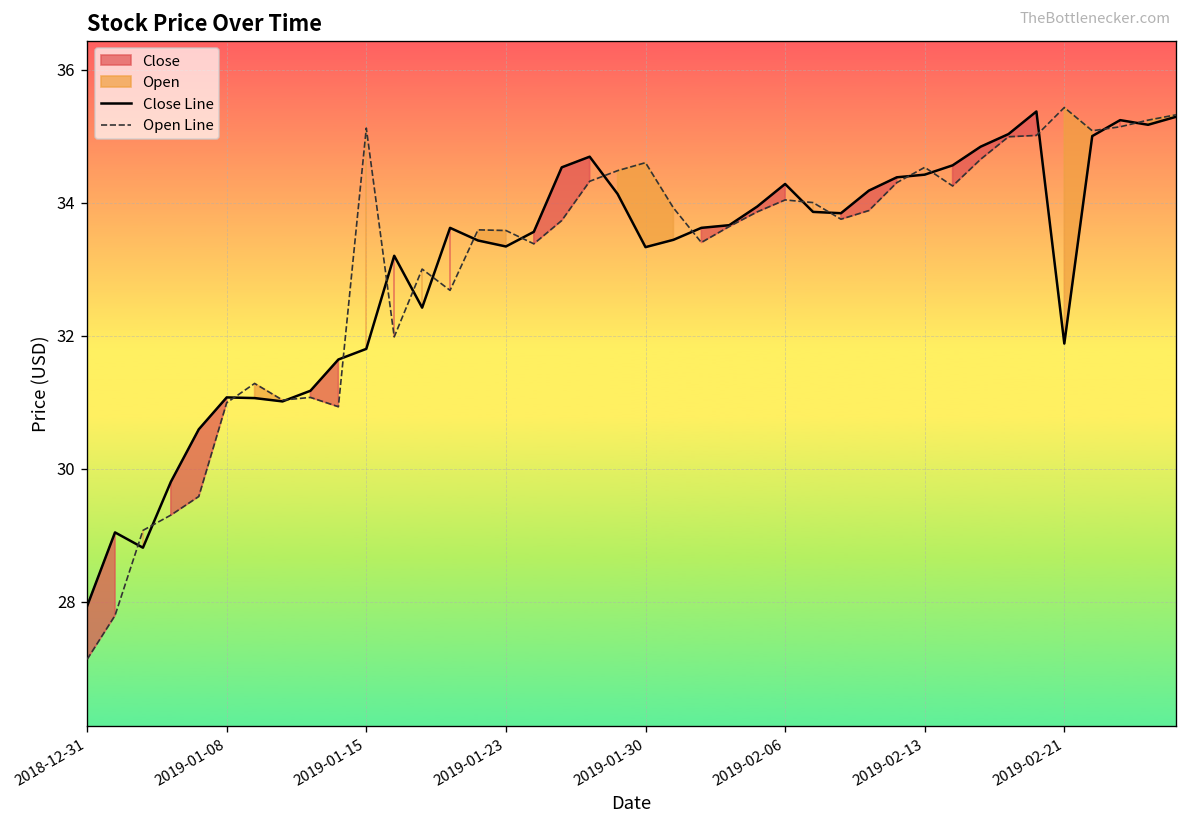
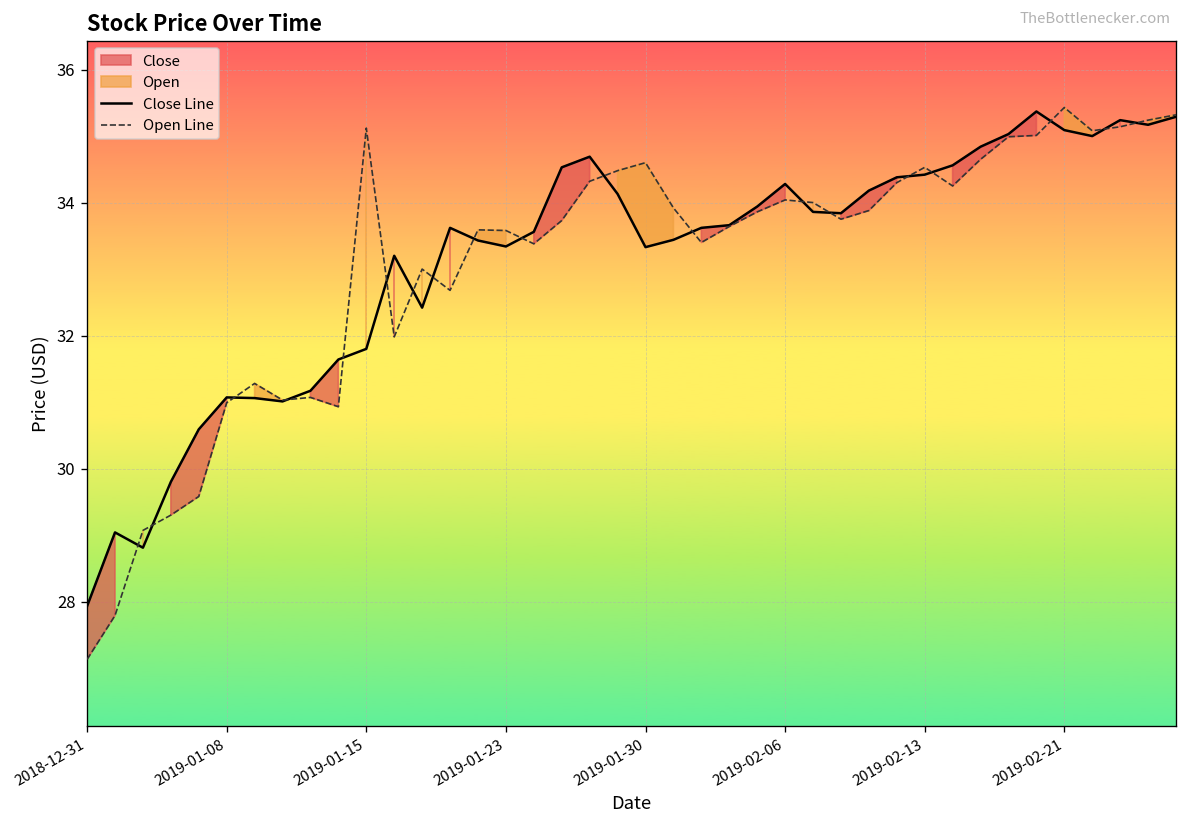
  {
    "Close Line": {
      "2018-12-31": 27.9,
      "2019-01-08": 31.1,
      "2019-01-15": 31.8,
      "2019-01-23": 33.3,
      "2019-01-30": 33.3,
      "2019-02-06": 34.3,
      "2019-02-13": 34.4,
-     "2019-02-21": 31.9
+     "2019-02-21": 35.1
    },
    "Open Line": {
      "2018-12-31": 27.1,
      "2019-01-08": 31.0,
      "2019-01-15": 35.1,
      "2019-01-23": 33.6,
      "2019-01-30": 34.6,
      "2019-02-06": 34.0,
      "2019-02-13": 34.5,
      "2019-02-21": 35.4
    }
  }
